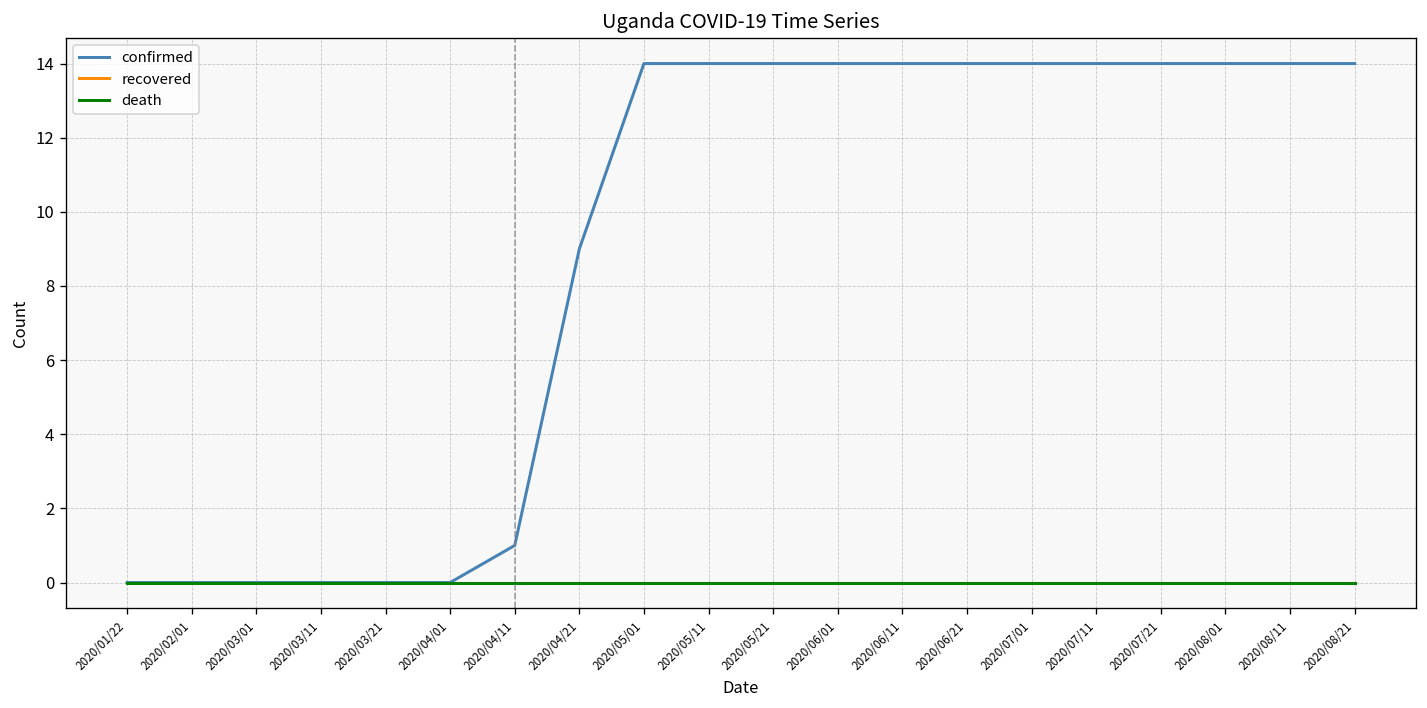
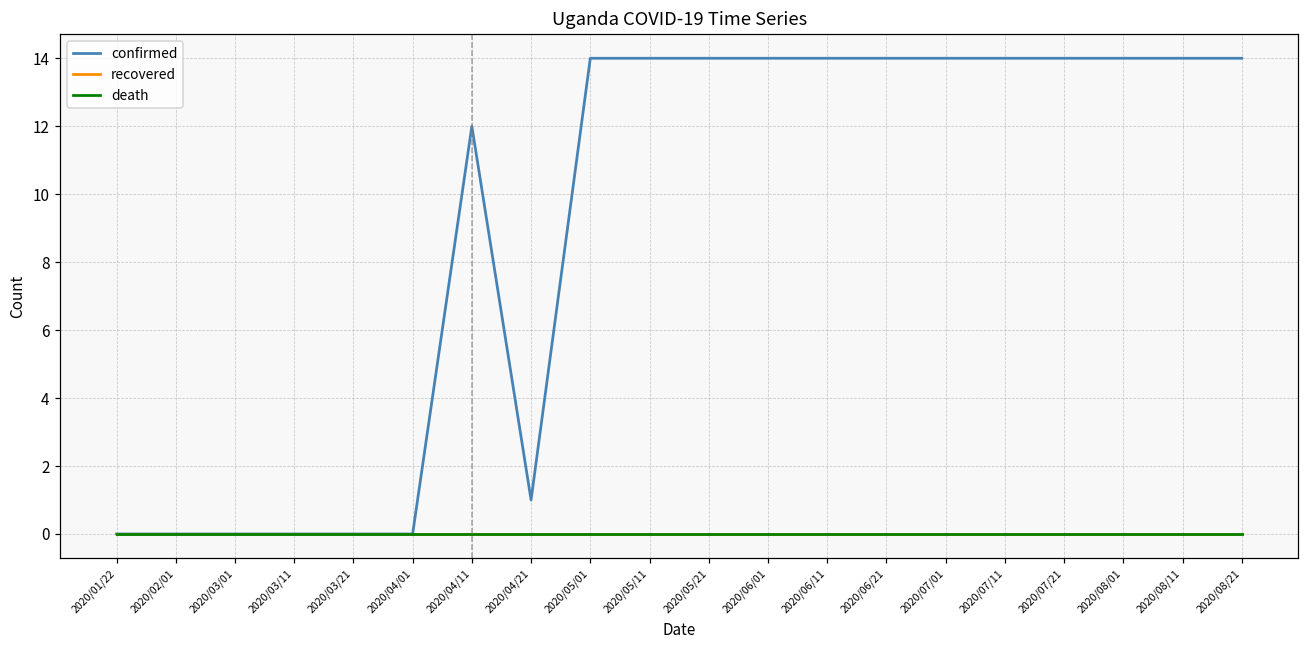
  {
    "confirmed": {
-     "2020/04/11": 1,
-     "2020/04/21": 9,
+     "2020/04/11": 12,
+     "2020/04/21": 1,
      "2020/05/01": 14,
      "2020/05/11": 14,
      "2020/05/21": 14,
      "2020/06/01": 14,
      "2020/06/11": 14,
      "2020/06/21": 14,
      "2020/07/01": 14,
      "2020/07/11": 14,
      "2020/07/21": 14,
      "2020/08/01": 14,
      "2020/08/11": 14,
      "2020/08/21": 14
    },
    "death": {
      "2020/04/11": 0,
      "2020/04/21": 0,
      "2020/05/01": 0,
      "2020/05/11": 0,
      "2020/05/21": 0,
      "2020/06/01": 0,
      "2020/06/11": 0,
      "2020/06/21": 0,
      "2020/07/01": 0,
      "2020/07/11": 0,
      "2020/07/21": 0,
      "2020/08/01": 0,
      "2020/08/11": 0,
      "2020/08/21": 0
    }
  }
